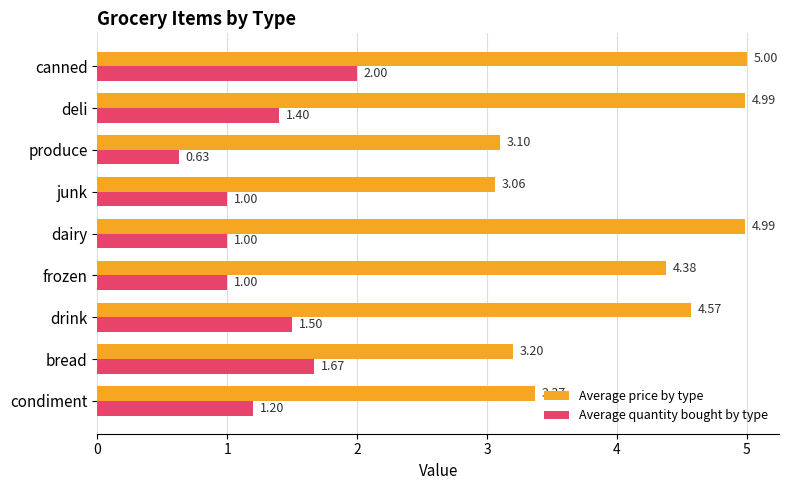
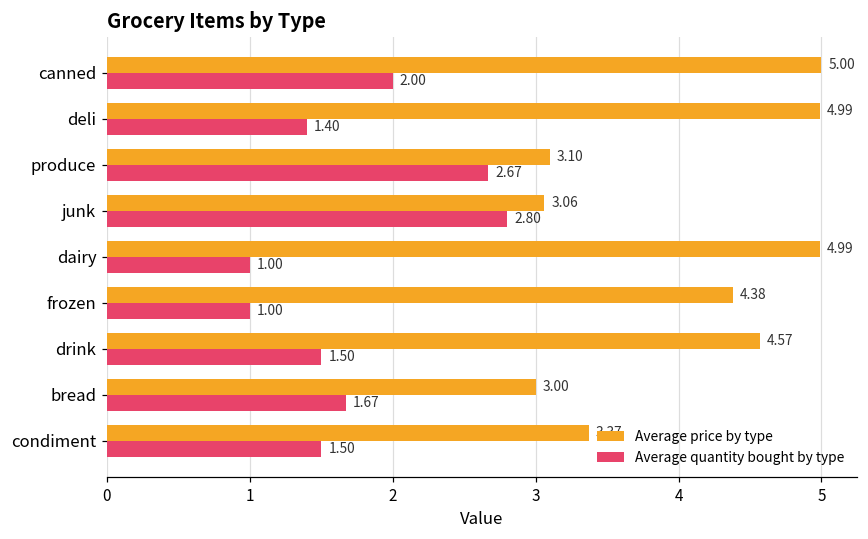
  {
    "Average price by type": {
      "canned": 5.00,
      "deli": 4.99,
      "produce": 3.10,
      "junk": 3.06,
      "dairy": 4.99,
      "frozen": 4.38,
      "drink": 4.57,
-     "bread": 3.20,
+     "bread": 3.00,
      "condiment": 3.37
    },
    "Average quantity bought by type": {
      "canned": 2.00,
      "deli": 1.40,
-     "produce": 0.63,
-     "junk": 1.00,
+     "produce": 2.67,
+     "junk": 2.80,
      "dairy": 1.00,
      "frozen": 1.00,
      "drink": 1.50,
      "bread": 1.67,
-     "condiment": 1.20
+     "condiment": 1.50
    }
  }
